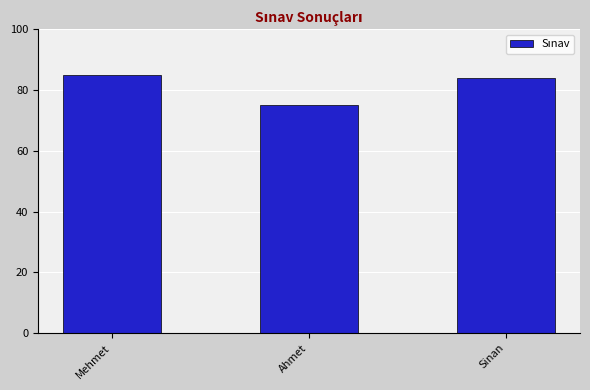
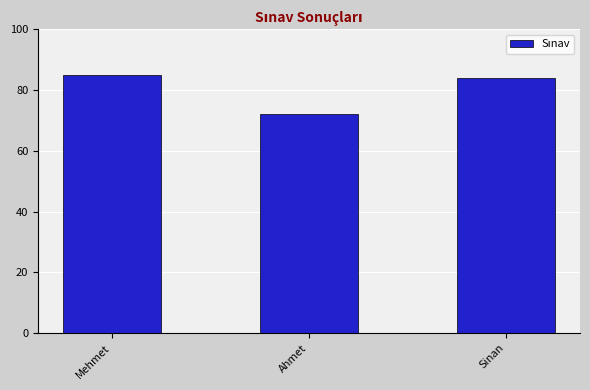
  {
    "Mehmet": 85,
-   "Ahmet": 75,
+   "Ahmet": 72,
    "Sinan": 84
  }
